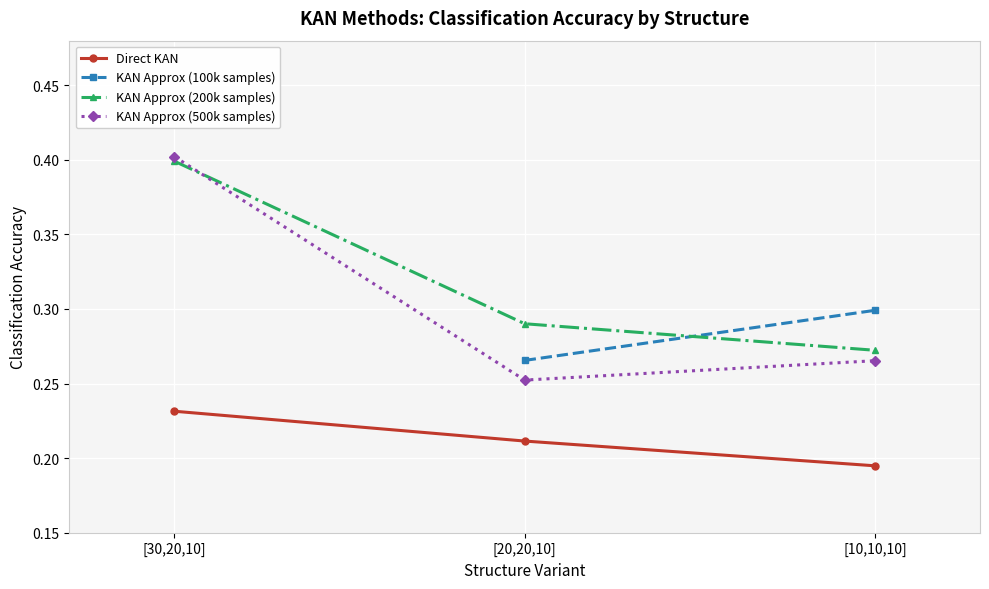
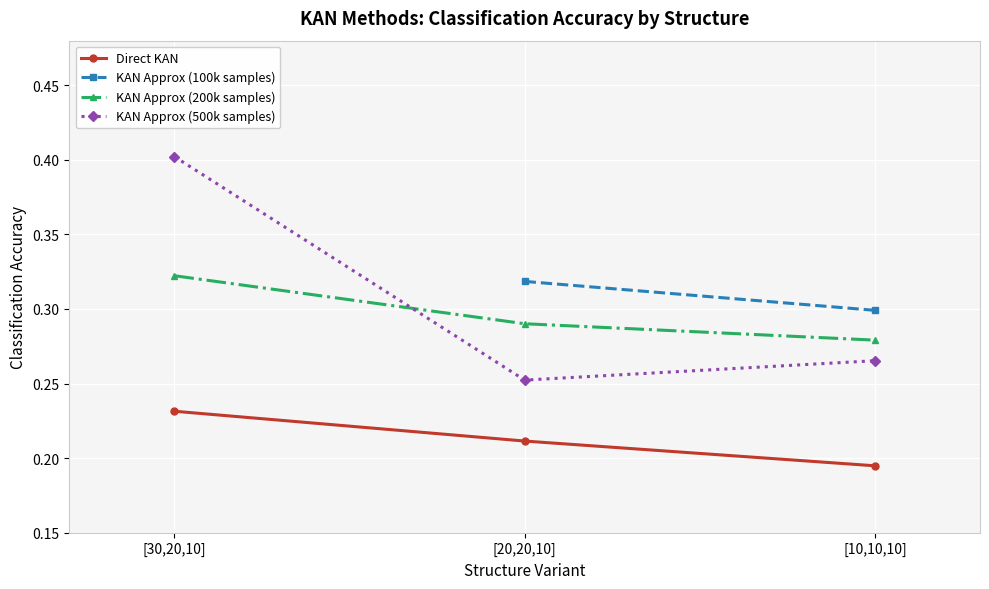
  {
    "Direct KAN": {
      "[30,20,10]": 0.231,
      "[20,20,10]": 0.211,
      "[10,10,10]": 0.195
    },
    "KAN Approx (100k samples)": {
-     "[20,20,10]": 0.266,
+     "[20,20,10]": 0.319,
      "[10,10,10]": 0.299
    },
    "KAN Approx (200k samples)": {
-     "[30,20,10]": 0.399,
+     "[30,20,10]": 0.322,
      "[20,20,10]": 0.290,
-     "[10,10,10]": 0.272
+     "[10,10,10]": 0.279
    },
    "KAN Approx (500k samples)": {
      "[30,20,10]": 0.402,
      "[20,20,10]": 0.252,
      "[10,10,10]": 0.265
    }
  }
